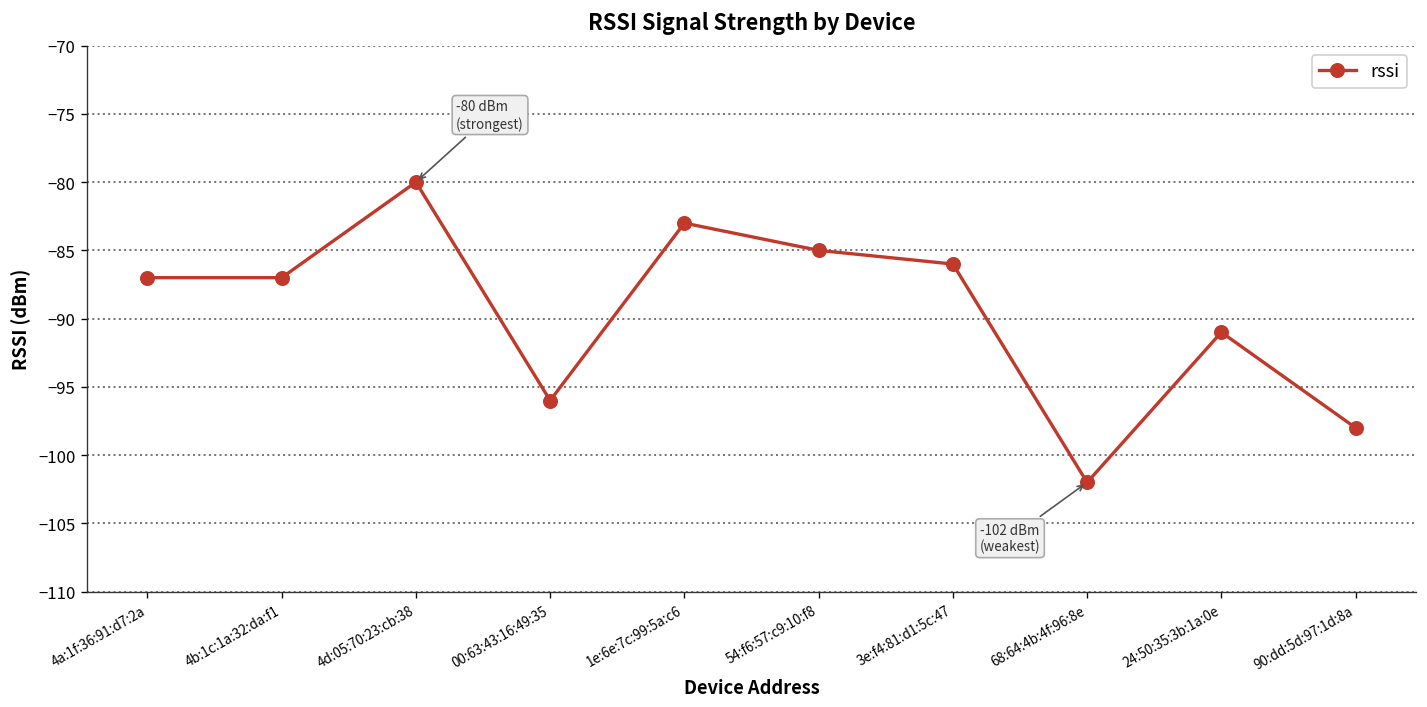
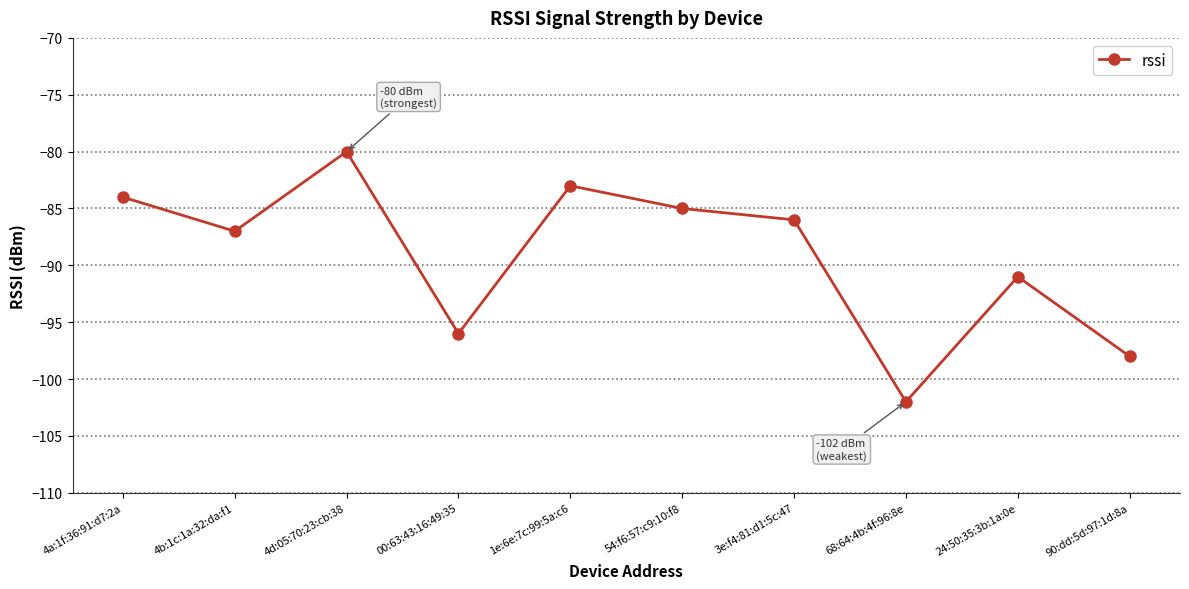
  {
-   "4a:1f:36:91:d7:2a": -87,
+   "4a:1f:36:91:d7:2a": -84,
    "4b:1c:1a:32:da:f1": -87,
    "00:63:43:16:49:35": -96,
    "1e:6e:7c:99:5a:c6": -83,
    "54:f6:57:c9:10:f8": -85,
    "3e:f4:81:d1:5c:47": -86,
    "24:50:35:3b:1a:0e": -91,
    "90:dd:5d:97:1d:8a": -98
  }
